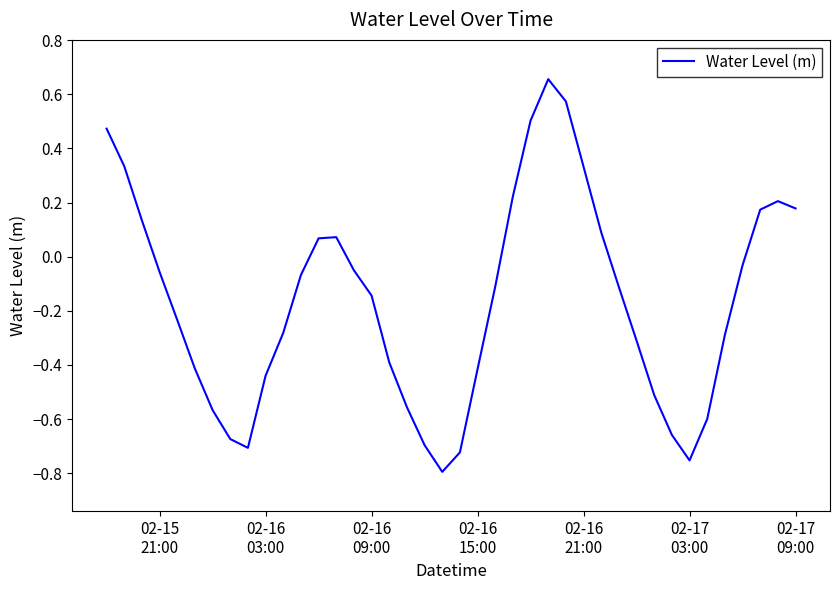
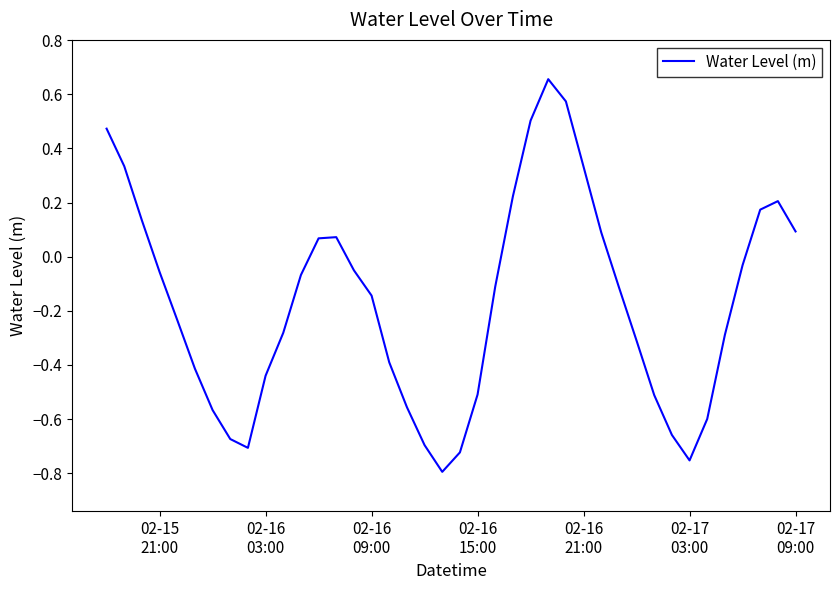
  {
    "02-15 21:00": -0.06,
    "02-16 03:00": -0.44,
    "02-16 09:00": -0.14,
-   "02-16 15:00": -0.42,
+   "02-16 15:00": -0.51,
    "02-16 21:00": 0.33,
    "02-17 03:00": -0.75,
-   "02-17 09:00": 0.18
+   "02-17 09:00": 0.09
  }
